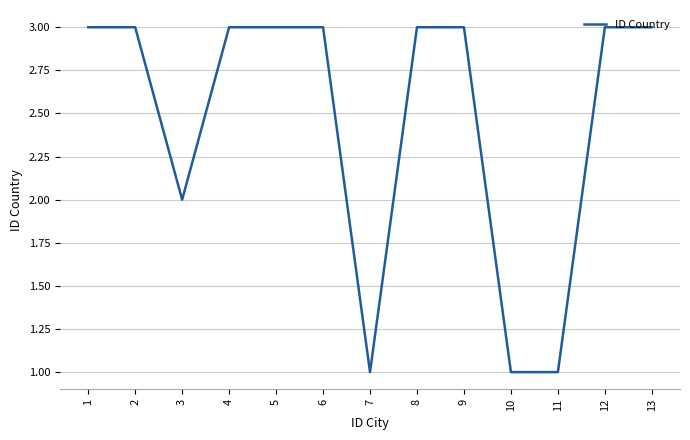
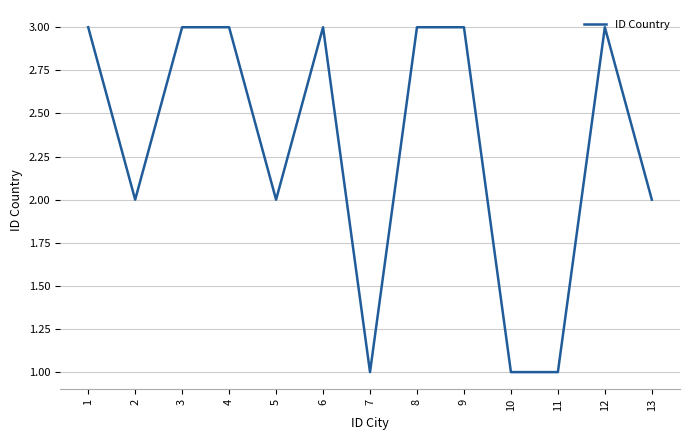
  {
    "1": 3,
-   "2": 3,
-   "3": 2,
+   "2": 2,
+   "3": 3,
    "4": 3,
-   "5": 3,
+   "5": 2,
    "6": 3,
    "7": 1,
    "8": 3,
    "9": 3,
    "10": 1,
    "11": 1,
    "12": 3,
-   "13": 3
+   "13": 2
  }
